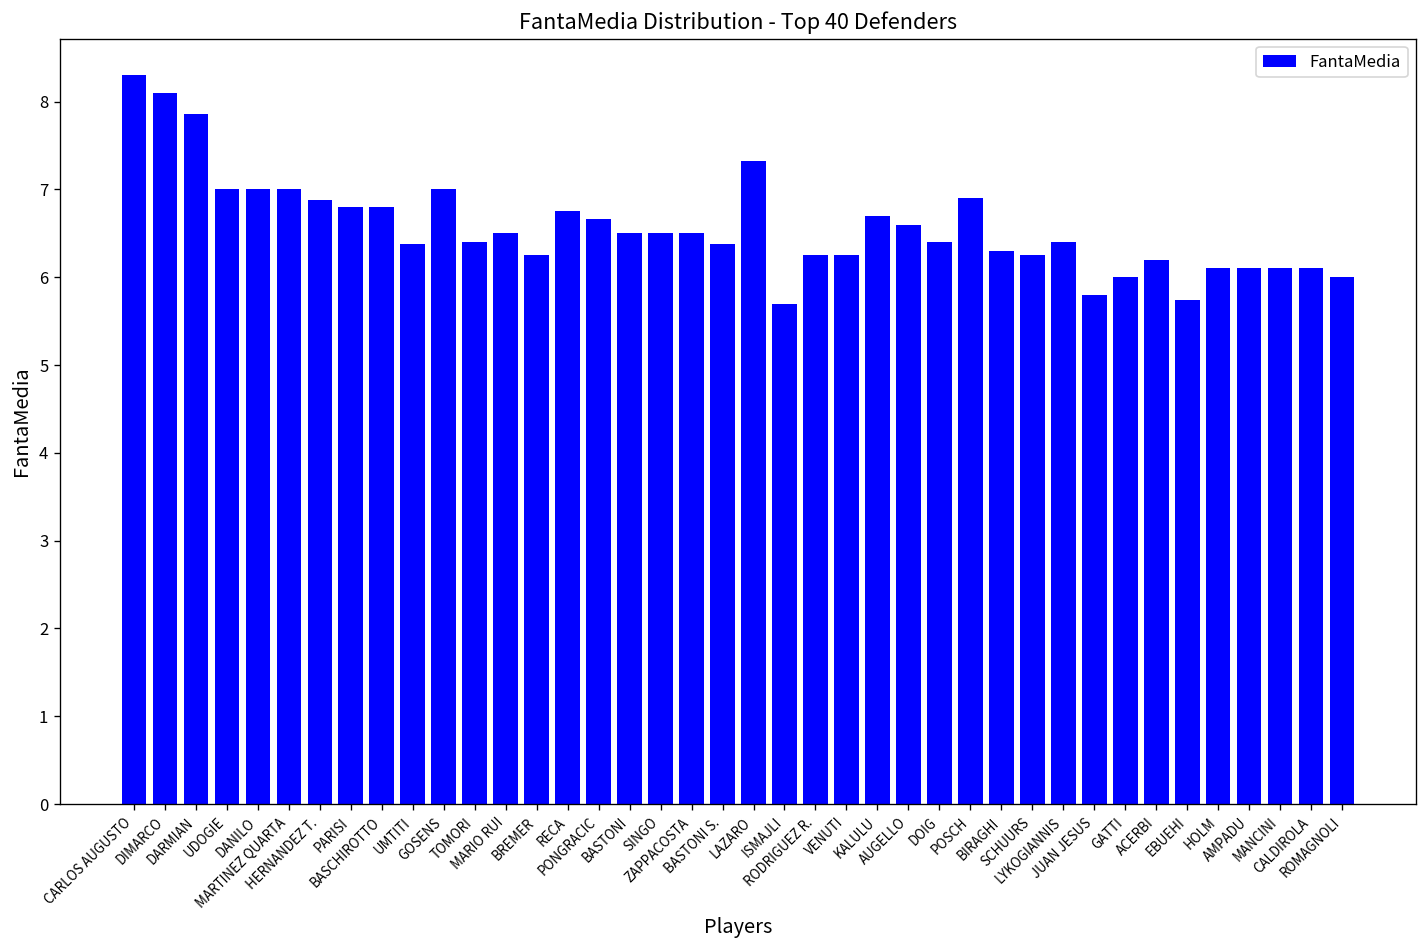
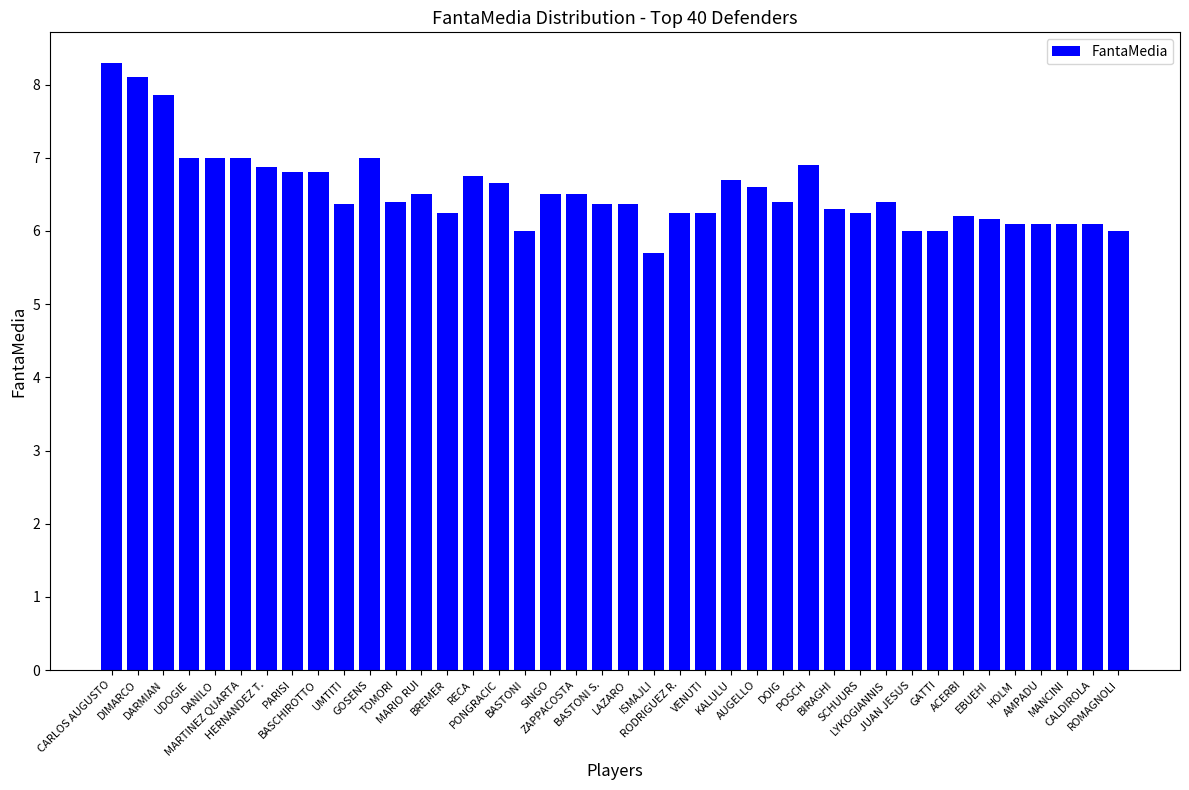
  {
    "CARLOS AUGUSTO": 8.3,
    "DIMARCO": 8.1,
    "DARMIAN": 7.9,
    "UDOGIE": 7.0,
    "DANILO": 7.0,
    "MARTINEZ QUARTA": 7.0,
    "HERNANDEZ T.": 6.9,
    "PARISI": 6.8,
    "BASCHIROTTO": 6.8,
    "UMTITI": 6.4,
    "GOSENS": 7.0,
    "TOMORI": 6.4,
    "MARIO RUI": 6.5,
    "BREMER": 6.3,
    "RECA": 6.8,
    "PONGRACIC": 6.7,
-   "BASTONI": 6.5,
+   "BASTONI": 6.0,
    "SINGO": 6.5,
    "ZAPPACOSTA": 6.5,
    "BASTONI S.": 6.4,
-   "LAZARO": 7.3,
+   "LAZARO": 6.4,
    "ISMAJLI": 5.7,
    "RODRIGUEZ R.": 6.3,
    "VENUTI": 6.3,
    "KALULU": 6.7,
    "AUGELLO": 6.6,
    "DOIG": 6.4,
    "POSCH": 6.9,
    "BIRAGHI": 6.3,
    "SCHUURS": 6.3,
    "LYKOGIANNIS": 6.4,
-   "JUAN JESUS": 5.8,
+   "JUAN JESUS": 6.0,
    "GATTI": 6.0,
    "ACERBI": 6.2,
-   "EBUEHI": 5.7,
+   "EBUEHI": 6.2,
    "HOLM": 6.1,
    "AMPADU": 6.1,
    "MANCINI": 6.1,
    "CALDIROLA": 6.1,
    "ROMAGNOLI": 6.0
  }
